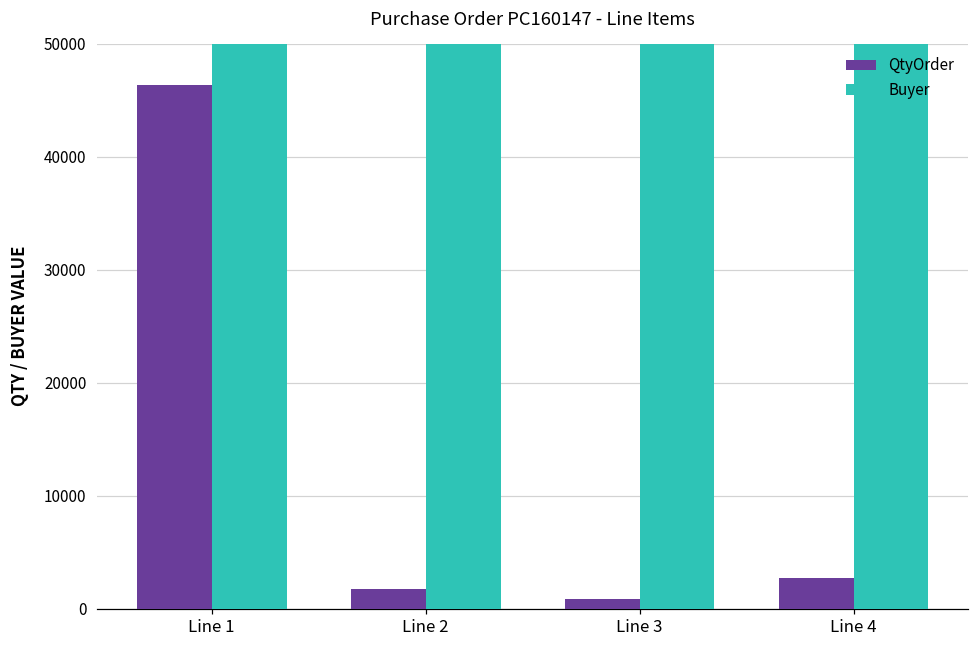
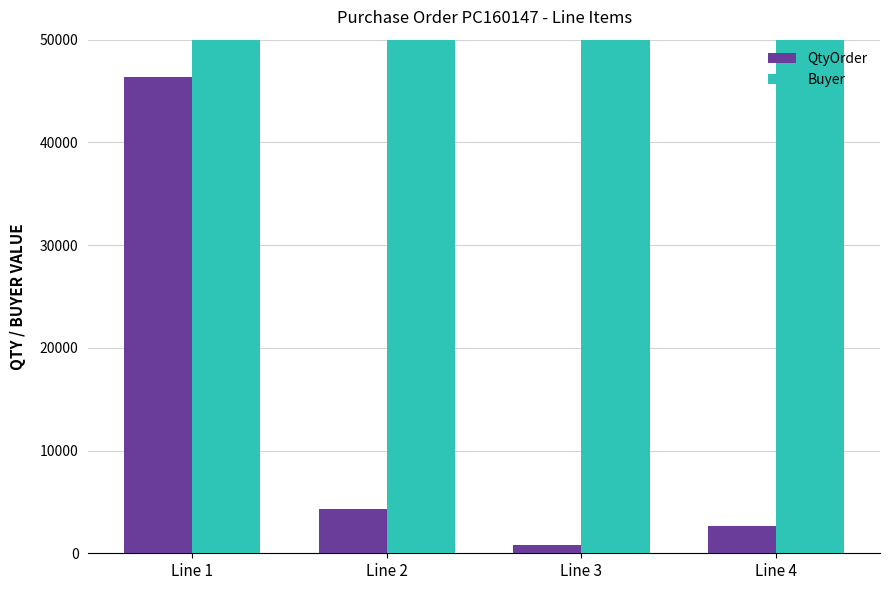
  {
    "QtyOrder": {
      "Line 1": 46400,
-     "Line 2": 1800,
+     "Line 2": 4300,
      "Line 3": 800,
      "Line 4": 2700
    }
  }
